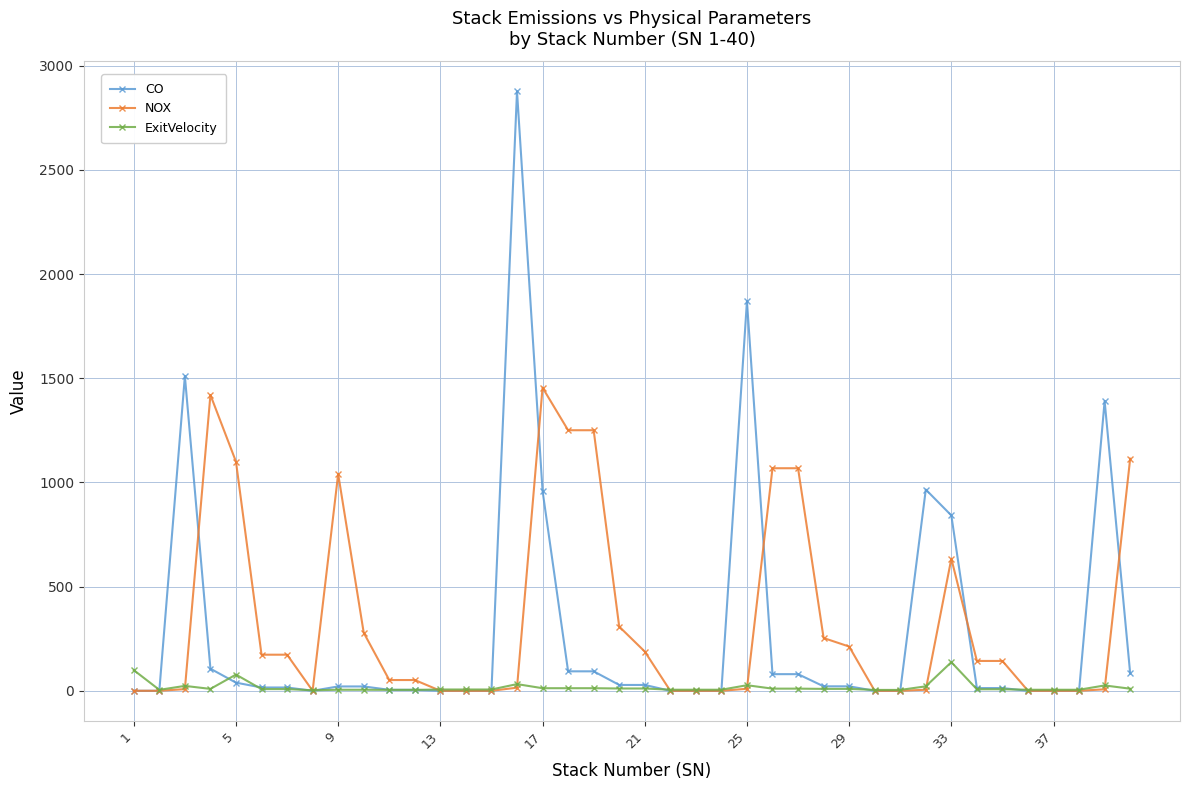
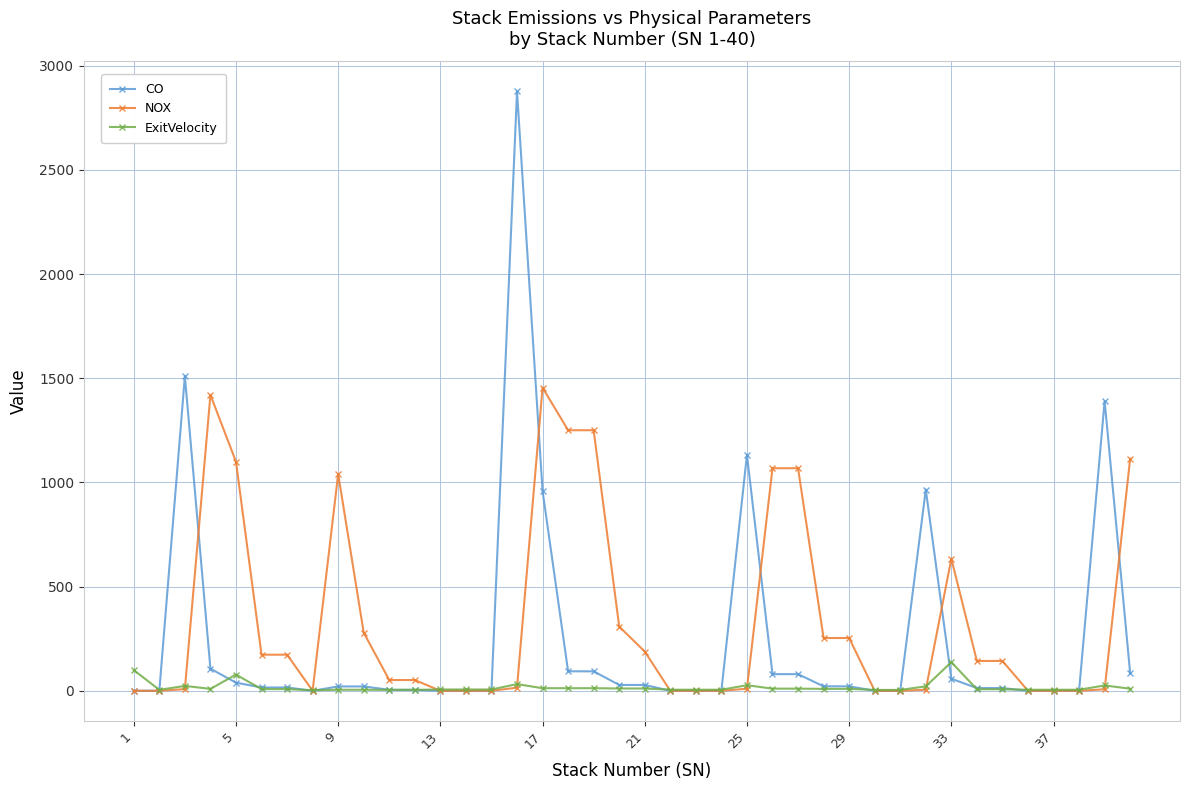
  {
    "CO": {
      "5": 40,
      "9": 20,
      "17": 960,
      "21": 30,
-     "25": 1870,
+     "25": 1130,
      "29": 20,
-     "33": 840
+     "33": 60
    },
    "NOX": {
      "5": 1100,
      "9": 1040,
      "17": 1460,
      "21": 190,
      "25": 10,
-     "29": 210,
+     "29": 250,
      "33": 630
    },
    "ExitVelocity": {
      "1": 100,
      "5": 80,
      "9": 0,
      "17": 10,
      "21": 10,
      "25": 30,
      "29": 10,
      "33": 140
    }
  }
